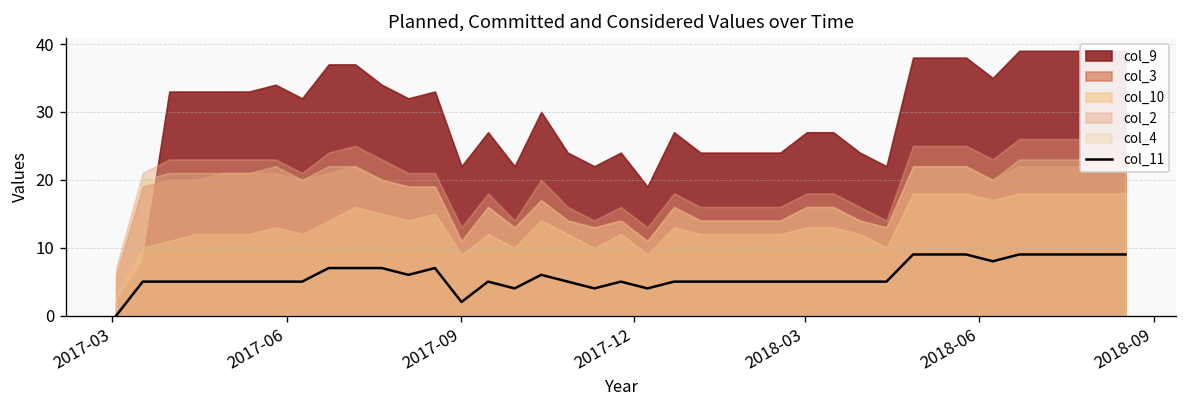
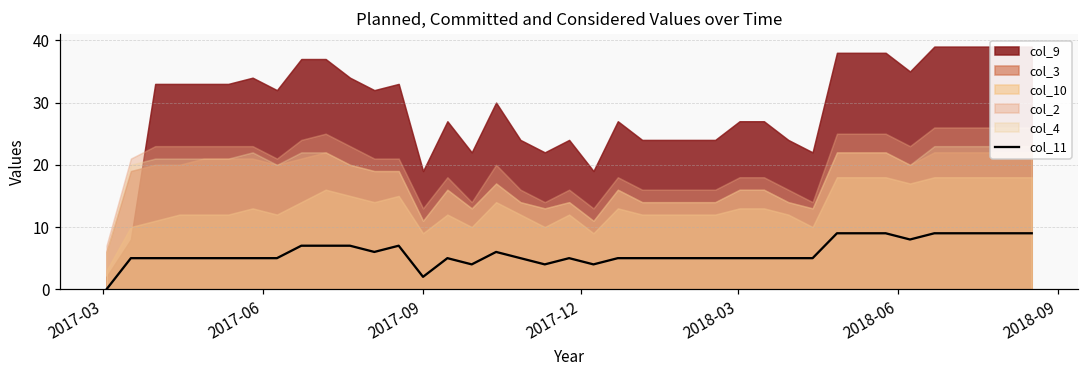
  {
    "col_9": {
-     "2017-09": 22
+     "2017-09": 19
    },
    "col_11": {
      "2017-09": 2
    }
  }
